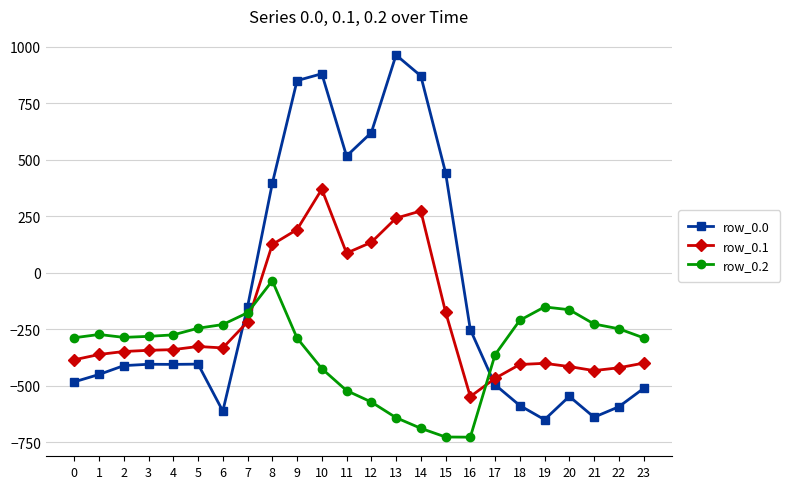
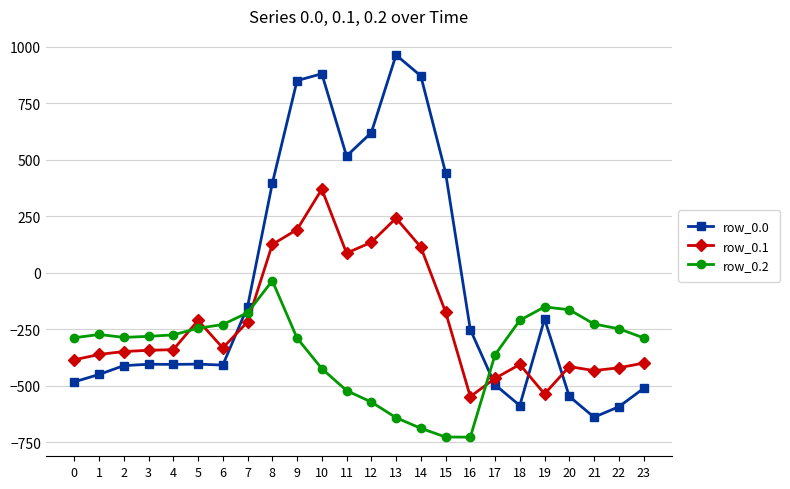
  {
    "row_0.0": {
      "0": -480,
      "1": -450,
      "2": -410,
      "3": -400,
      "4": -400,
      "5": -400,
-     "6": -610,
+     "6": -410,
      "7": -150,
      "8": 400,
      "9": 850,
      "10": 880,
      "11": 520,
      "12": 620,
      "13": 960,
      "14": 870,
      "15": 440,
      "16": -250,
      "17": -490,
      "18": -590,
-     "19": -650,
+     "19": -200,
      "20": -550,
      "21": -640,
      "22": -590,
      "23": -510
    },
    "row_0.1": {
      "0": -380,
      "1": -360,
      "2": -350,
      "3": -340,
      "4": -340,
-     "5": -330,
+     "5": -210,
      "6": -330,
      "7": -220,
      "8": 130,
      "9": 190,
      "10": 370,
      "11": 90,
      "12": 130,
      "13": 240,
-     "14": 270,
+     "14": 110,
      "15": -170,
      "16": -550,
      "17": -470,
      "18": -410,
-     "19": -400,
+     "19": -540,
      "20": -410,
      "21": -430,
      "22": -420,
      "23": -400
    },
    "row_0.2": {
      "0": -290,
      "1": -270,
      "2": -290,
      "3": -280,
      "4": -270,
      "5": -250,
      "6": -230,
      "7": -180,
      "8": -40,
      "9": -290,
      "10": -420,
      "11": -520,
      "12": -570,
      "13": -640,
      "14": -690,
      "15": -730,
      "16": -730,
      "17": -360,
      "18": -210,
      "19": -150,
      "20": -160,
      "21": -230,
      "22": -250,
      "23": -290
    }
  }
